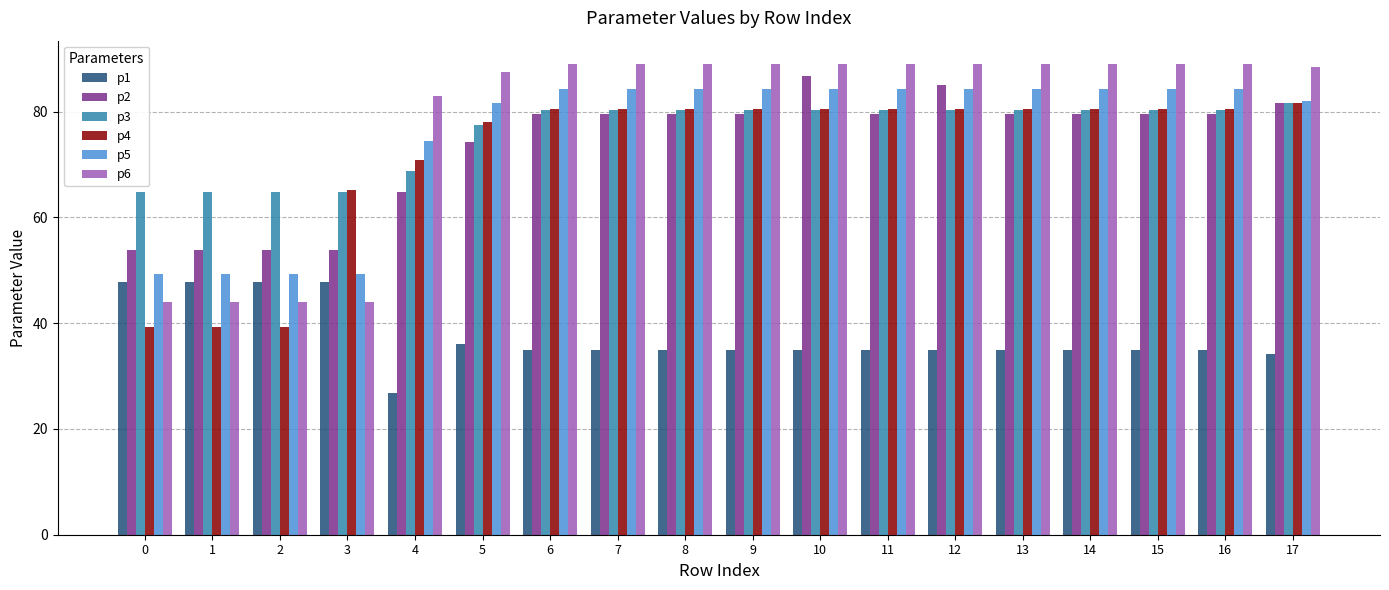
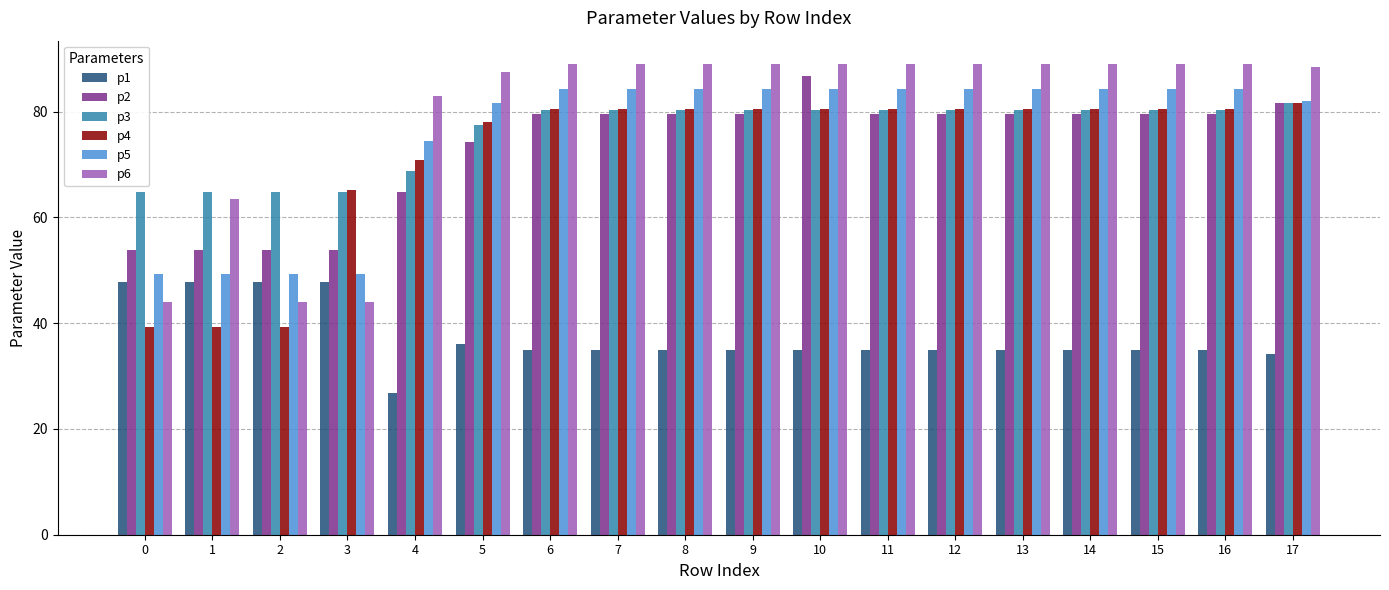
  {
    "p1": {
      "0": 48,
      "1": 48,
      "2": 48,
      "3": 48,
      "4": 27,
      "5": 36,
      "6": 35,
      "7": 35,
      "8": 35,
      "9": 35,
      "10": 35,
      "11": 35,
      "12": 35,
      "13": 35,
      "14": 35,
      "15": 35,
      "16": 35,
      "17": 34
    },
    "p2": {
      "0": 54,
      "1": 54,
      "2": 54,
      "3": 54,
      "4": 65,
      "5": 74,
      "6": 80,
      "7": 80,
      "8": 80,
      "9": 80,
      "10": 87,
      "11": 80,
-     "12": 85,
+     "12": 80,
      "13": 80,
      "14": 80,
      "15": 80,
      "16": 80,
      "17": 82
    },
    "p4": {
      "0": 39,
      "1": 39,
      "2": 39,
      "3": 65,
      "4": 71,
      "5": 78,
      "6": 81,
      "7": 81,
      "8": 81,
      "9": 81,
      "10": 81,
      "11": 81,
      "12": 81,
      "13": 81,
      "14": 81,
      "15": 81,
      "16": 81,
      "17": 82
    },
    "p6": {
      "0": 44,
-     "1": 44,
+     "1": 63,
      "2": 44,
      "3": 44,
      "4": 83,
      "5": 88,
      "6": 89,
      "7": 89,
      "8": 89,
      "9": 89,
      "10": 89,
      "11": 89,
      "12": 89,
      "13": 89,
      "14": 89,
      "15": 89,
      "16": 89,
      "17": 88
    }
  }
